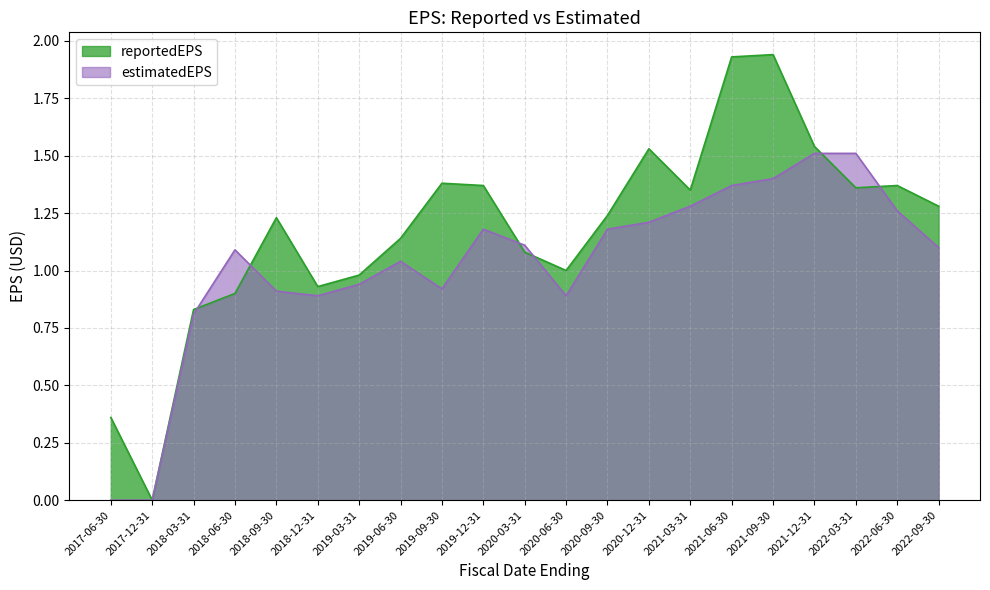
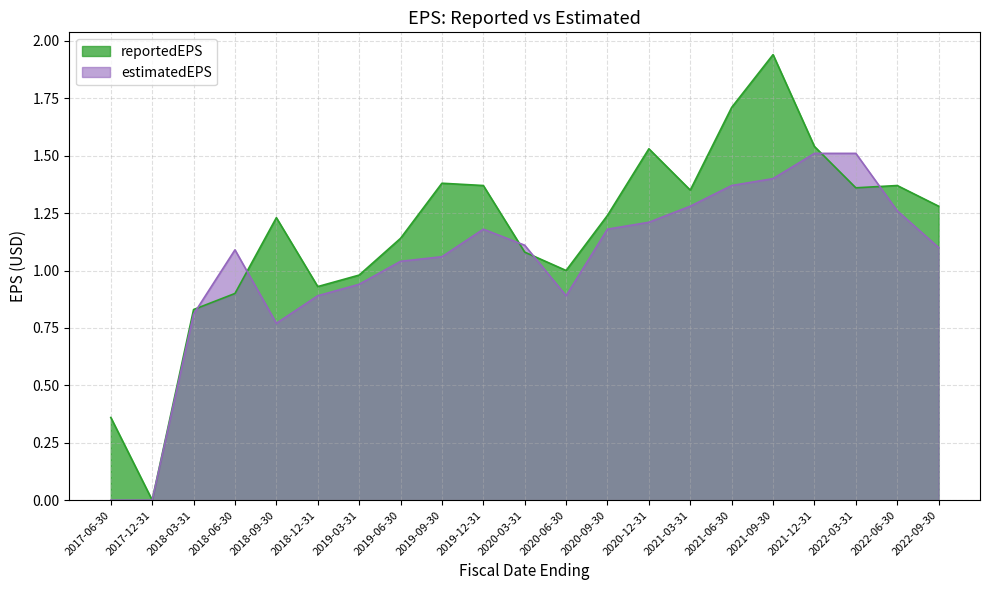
  {
    "reportedEPS": {
      "2017-06-30": 0.36,
      "2018-03-31": 0.83,
      "2018-06-30": 0.90,
      "2018-09-30": 1.23,
      "2018-12-31": 0.93,
      "2019-03-31": 0.98,
      "2019-06-30": 1.14,
      "2019-09-30": 1.38,
      "2019-12-31": 1.37,
      "2020-03-31": 1.08,
      "2020-06-30": 1.00,
      "2020-09-30": 1.24,
      "2020-12-31": 1.53,
      "2021-03-31": 1.35,
-     "2021-06-30": 1.93,
+     "2021-06-30": 1.71,
      "2021-09-30": 1.94,
      "2021-12-31": 1.54,
      "2022-03-31": 1.36,
      "2022-06-30": 1.37,
      "2022-09-30": 1.28
    },
    "estimatedEPS": {
      "2017-06-30": 0.00,
      "2018-03-31": 0.81,
      "2018-06-30": 1.09,
-     "2018-09-30": 0.91,
+     "2018-09-30": 0.77,
      "2018-12-31": 0.89,
      "2019-03-31": 0.94,
      "2019-06-30": 1.04,
-     "2019-09-30": 0.92,
+     "2019-09-30": 1.06,
      "2019-12-31": 1.18,
      "2020-03-31": 1.11,
      "2020-06-30": 0.89,
      "2020-09-30": 1.18,
      "2020-12-31": 1.21,
      "2021-03-31": 1.28,
      "2021-06-30": 1.37,
      "2021-09-30": 1.40,
      "2021-12-31": 1.51,
      "2022-03-31": 1.51,
      "2022-06-30": 1.26,
      "2022-09-30": 1.10
    }
  }
